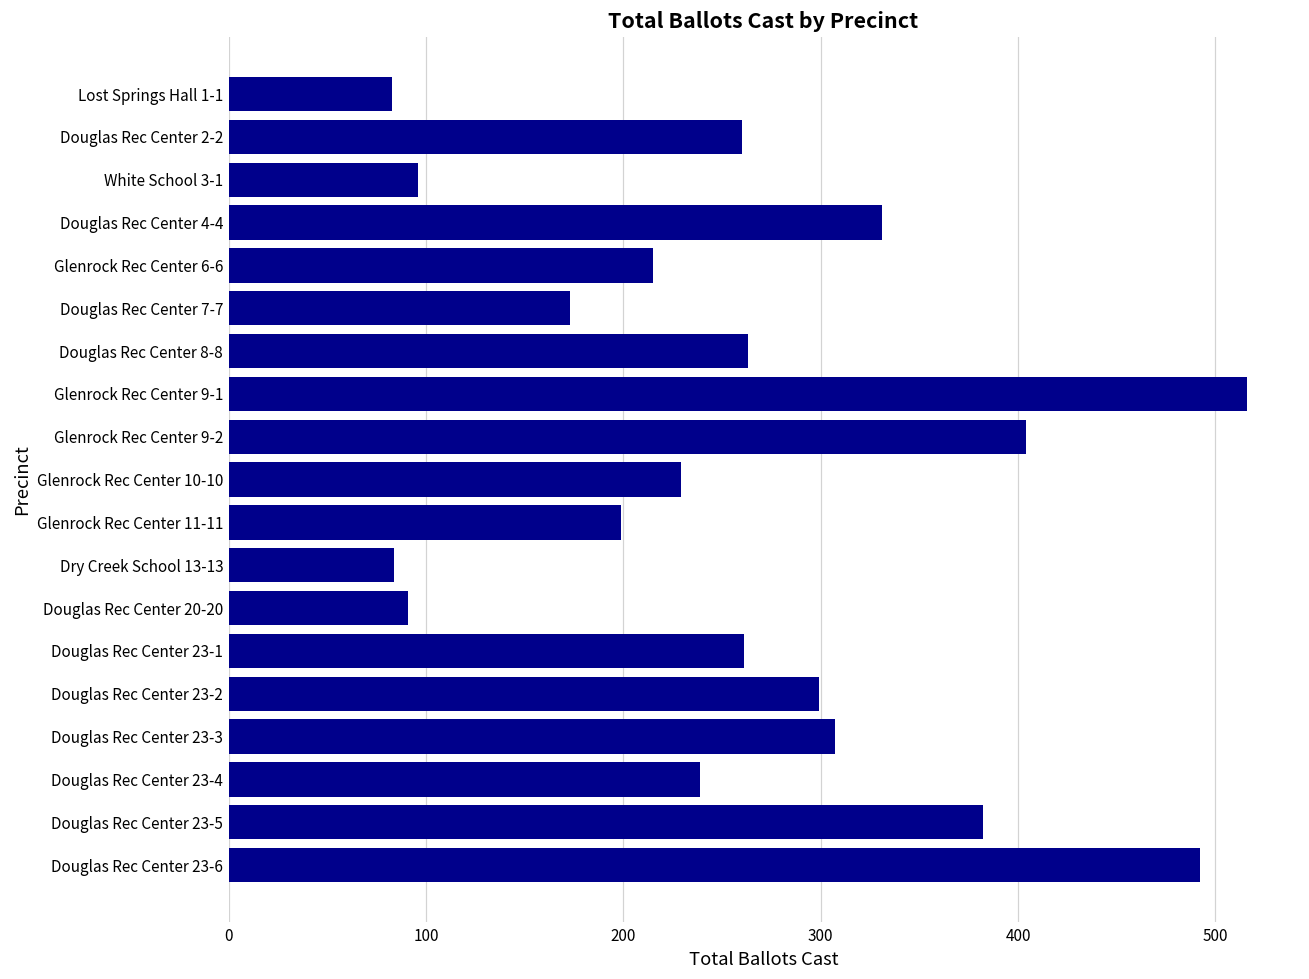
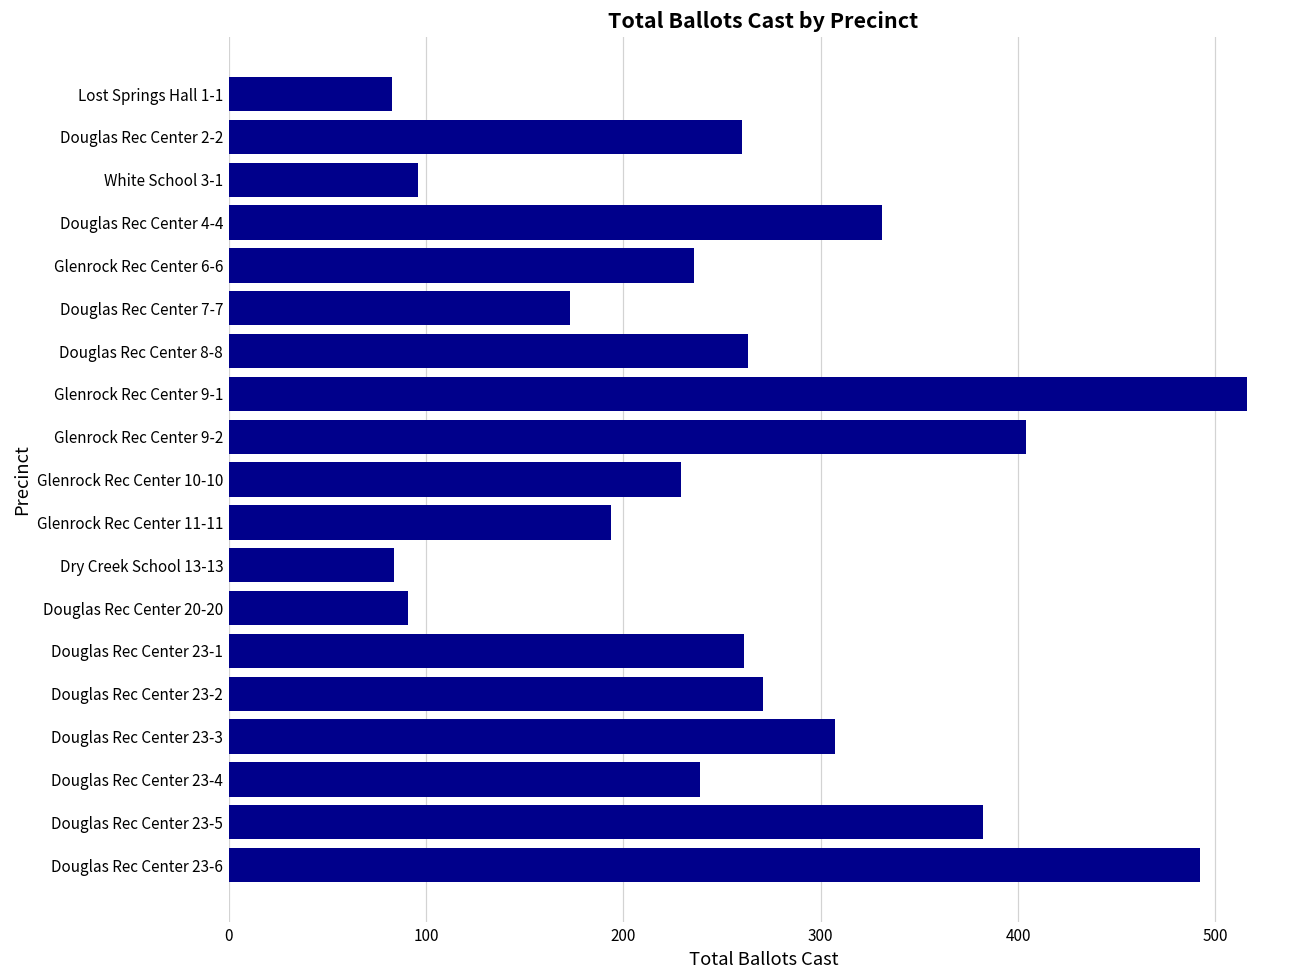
  {
    "Lost Springs Hall 1-1": 83,
    "Douglas Rec Center 2-2": 260,
    "White School 3-1": 96,
    "Douglas Rec Center 4-4": 331,
-   "Glenrock Rec Center 6-6": 215,
+   "Glenrock Rec Center 6-6": 236,
    "Douglas Rec Center 7-7": 173,
    "Douglas Rec Center 8-8": 263,
    "Glenrock Rec Center 9-1": 516,
    "Glenrock Rec Center 9-2": 404,
    "Glenrock Rec Center 10-10": 229,
-   "Glenrock Rec Center 11-11": 199,
+   "Glenrock Rec Center 11-11": 194,
    "Dry Creek School 13-13": 84,
    "Douglas Rec Center 20-20": 91,
    "Douglas Rec Center 23-1": 261,
-   "Douglas Rec Center 23-2": 299,
+   "Douglas Rec Center 23-2": 271,
    "Douglas Rec Center 23-3": 307,
    "Douglas Rec Center 23-4": 239,
    "Douglas Rec Center 23-5": 382,
    "Douglas Rec Center 23-6": 492
  }
